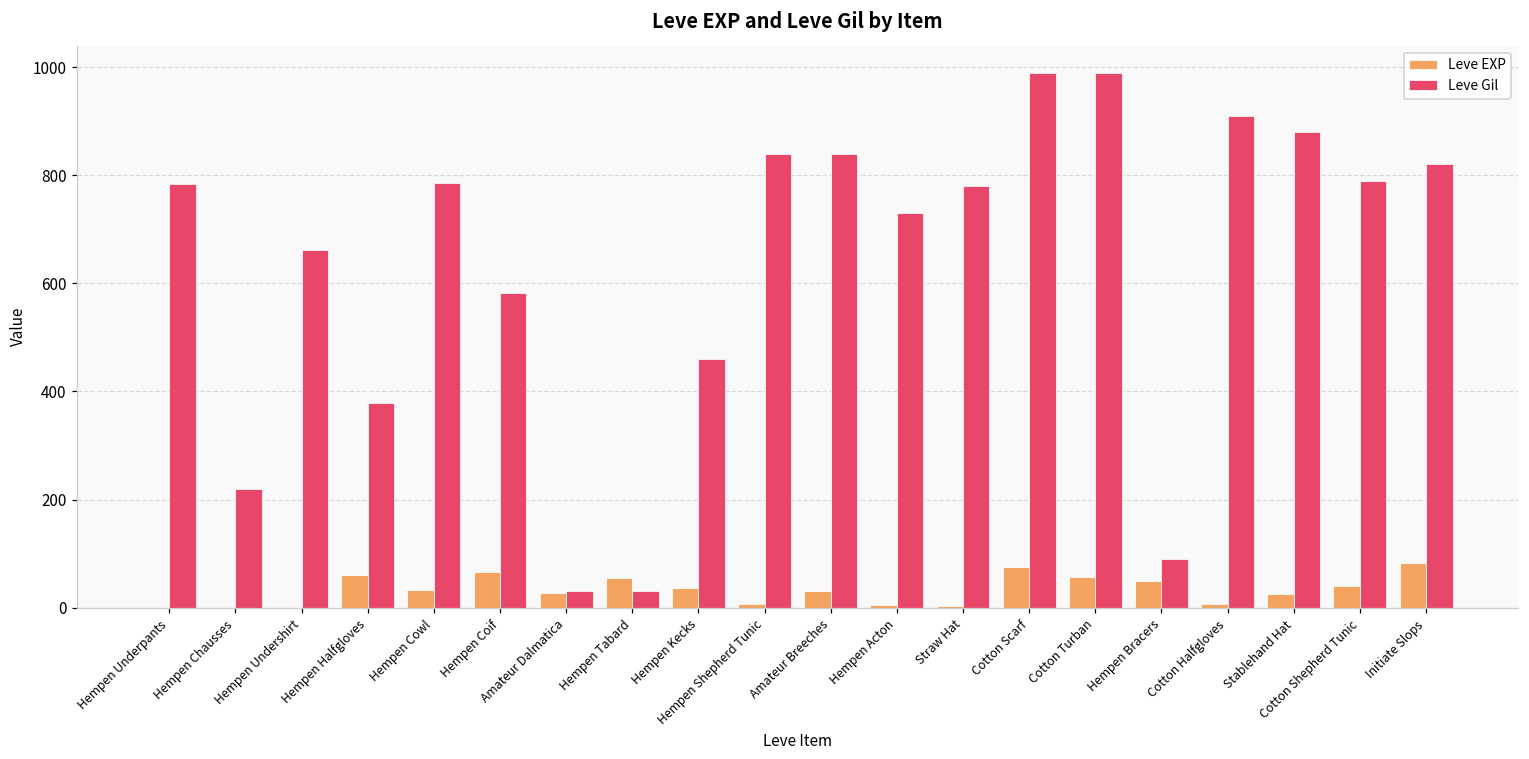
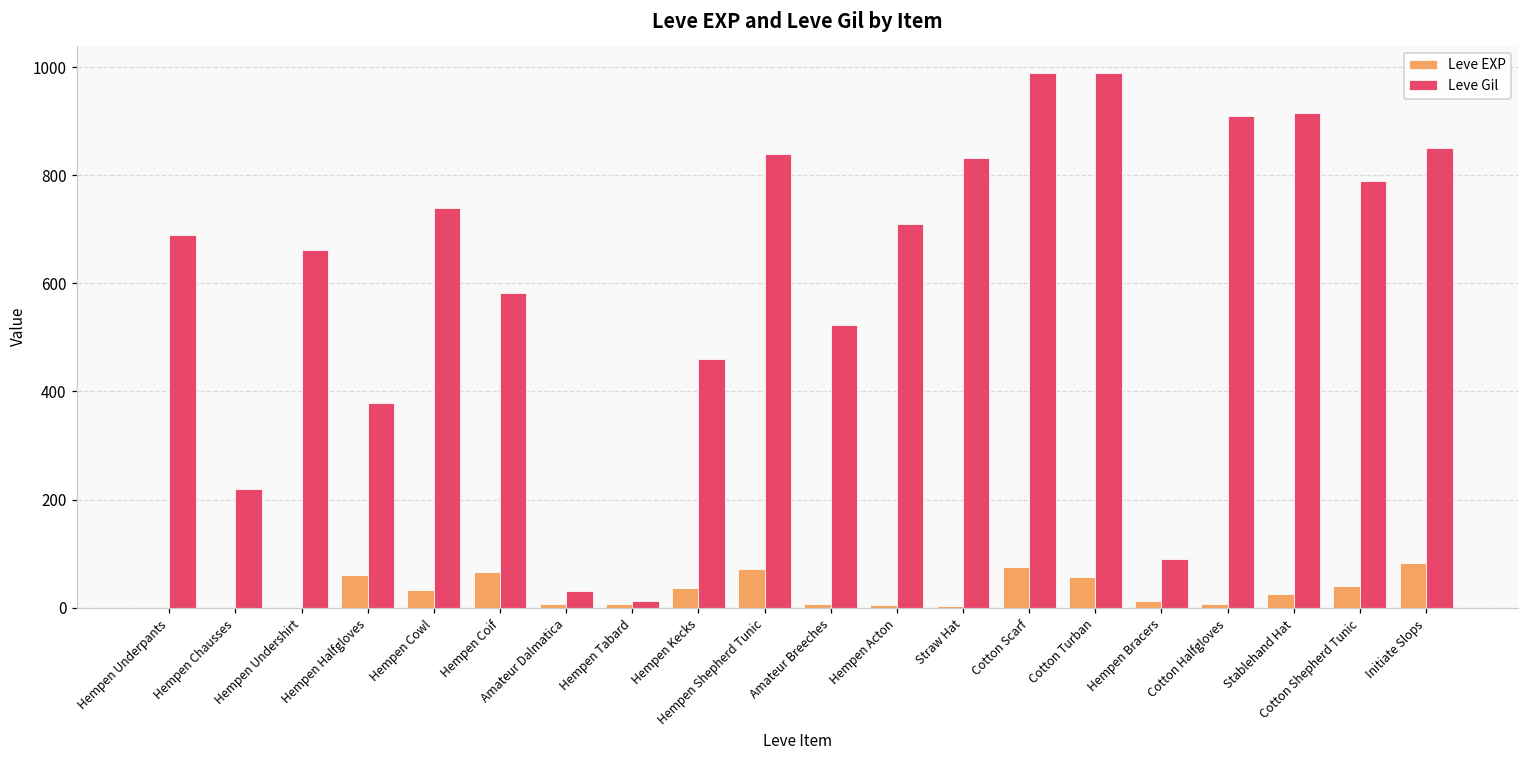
  {
    "Leve EXP": {
      "Hempen Halfgloves": 60,
      "Hempen Cowl": 30,
      "Hempen Coif": 70,
-     "Amateur Dalmatica": 30,
-     "Hempen Tabard": 50,
+     "Amateur Dalmatica": 10,
+     "Hempen Tabard": 10,
      "Hempen Kecks": 40,
-     "Hempen Shepherd Tunic": 10,
-     "Amateur Breeches": 30,
+     "Hempen Shepherd Tunic": 70,
+     "Amateur Breeches": 10,
      "Cotton Scarf": 80,
      "Cotton Turban": 60,
-     "Hempen Bracers": 50,
+     "Hempen Bracers": 10,
      "Cotton Halfgloves": 10,
      "Stablehand Hat": 30,
      "Cotton Shepherd Tunic": 40,
      "Initiate Slops": 80
    },
    "Leve Gil": {
-     "Hempen Underpants": 780,
+     "Hempen Underpants": 690,
      "Hempen Chausses": 220,
      "Hempen Undershirt": 660,
      "Hempen Halfgloves": 380,
-     "Hempen Cowl": 790,
+     "Hempen Cowl": 740,
      "Hempen Coif": 580,
      "Amateur Dalmatica": 30,
-     "Hempen Tabard": 30,
+     "Hempen Tabard": 10,
      "Hempen Kecks": 460,
      "Hempen Shepherd Tunic": 840,
-     "Amateur Breeches": 840,
-     "Hempen Acton": 730,
-     "Straw Hat": 780,
+     "Amateur Breeches": 520,
+     "Hempen Acton": 710,
+     "Straw Hat": 830,
      "Cotton Scarf": 990,
      "Cotton Turban": 990,
      "Hempen Bracers": 90,
      "Cotton Halfgloves": 910,
-     "Stablehand Hat": 880,
+     "Stablehand Hat": 920,
      "Cotton Shepherd Tunic": 790,
-     "Initiate Slops": 820
+     "Initiate Slops": 850
    }
  }
